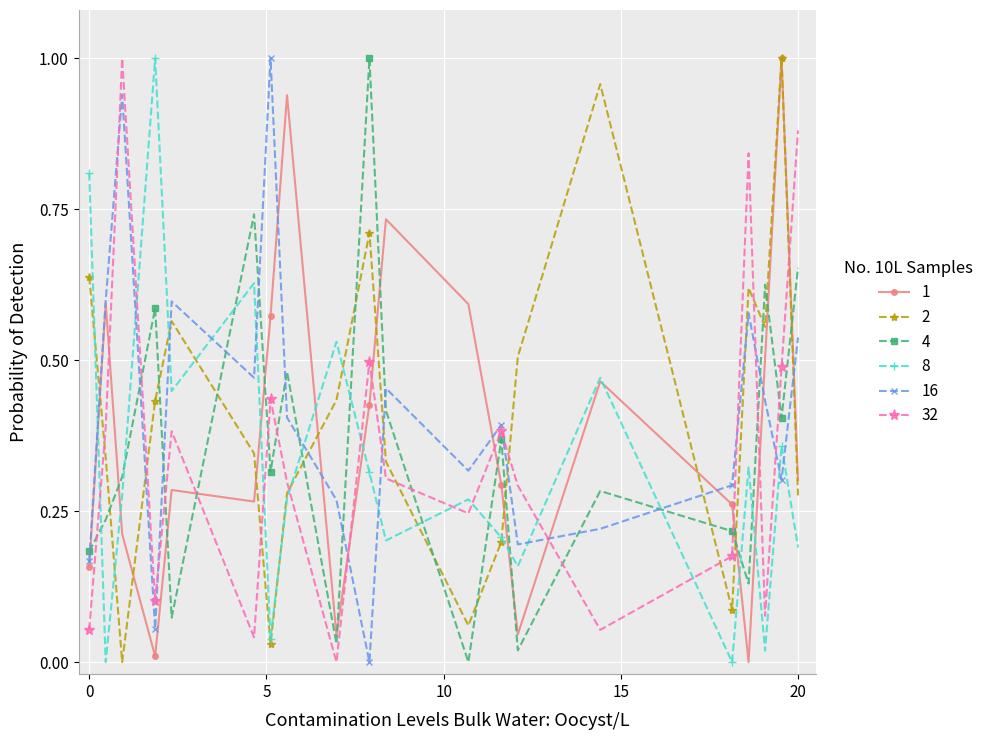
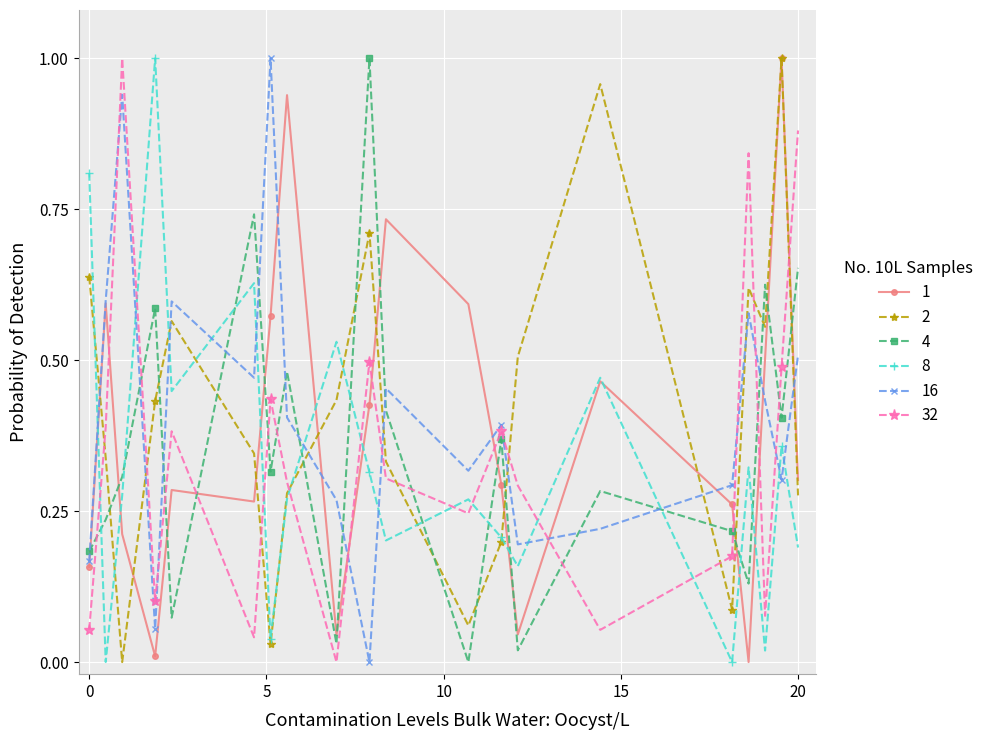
  {
    "2": {
      "0": 0.64,
      "20": 0.28
    },
    "4": {
      "0": 0.18,
      "20": 0.65
    },
    "8": {
      "0": 0.81,
      "20": 0.19
    },
    "16": {
      "0": 0.17,
-     "20": 0.54
+     "20": 0.51
    }
  }
